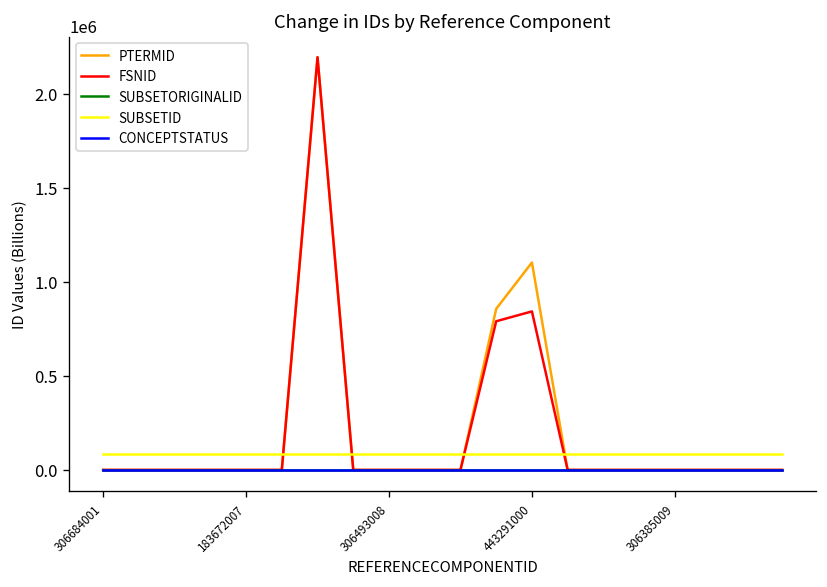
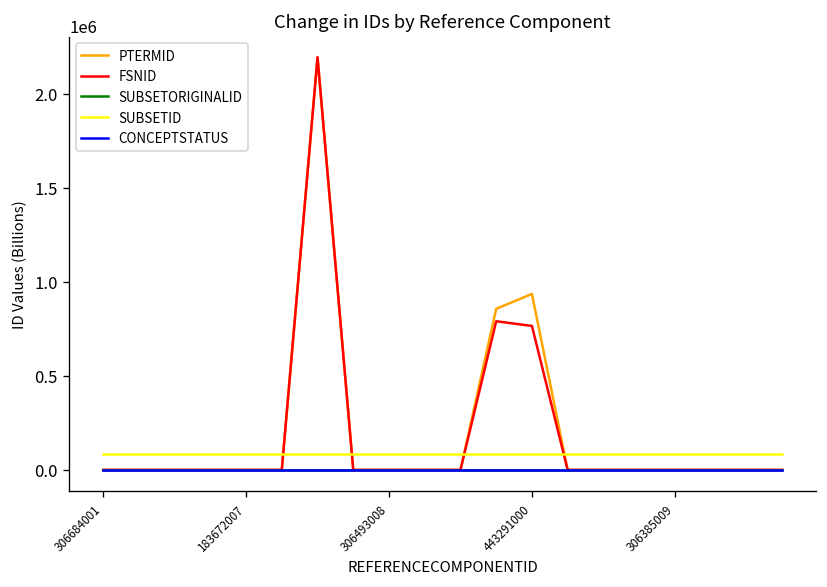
  {
    "PTERMID": {
-     "443291000": 1100000
+     "443291000": 940000
    },
    "FSNID": {
-     "443291000": 840000
+     "443291000": 770000
    },
    "CONCEPTSTATUS": {
      "443291000": 0
    },
    "SUBSETID": {
      "306684001": 80000,
      "183672007": 80000,
      "306493008": 80000,
      "443291000": 80000,
      "306385009": 80000
    }
  }
